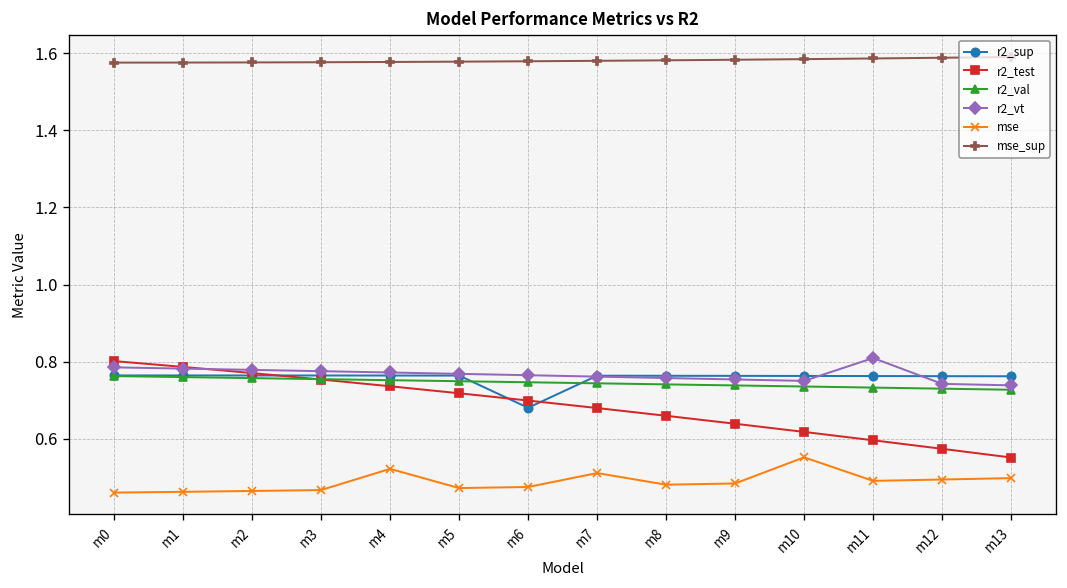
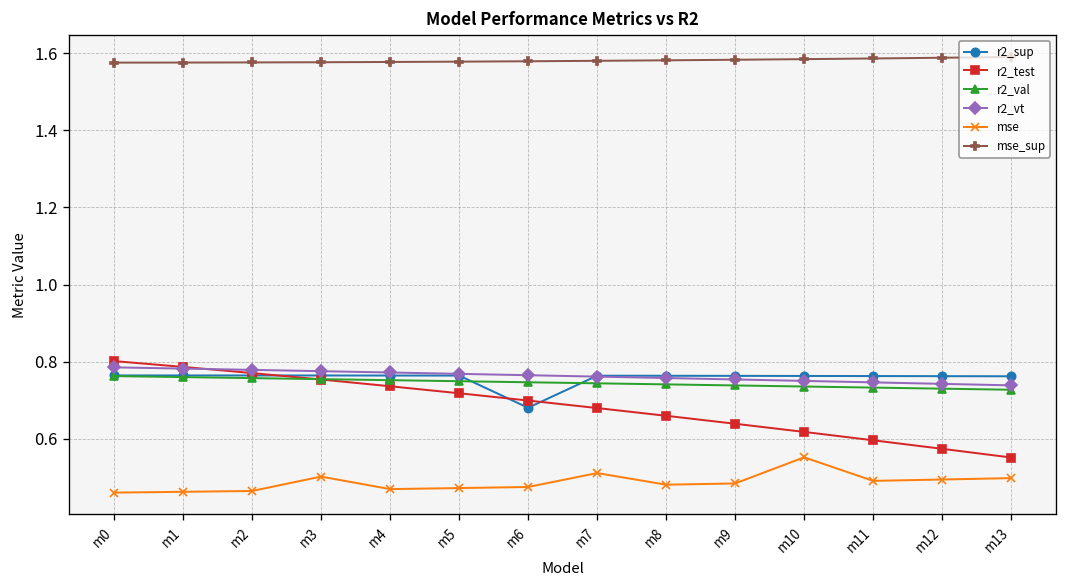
  {
    "r2_sup": {
      "m3": 0.76,
      "m6": 0.68,
      "m9": 0.76,
      "m10": 0.76,
      "m11": 0.76,
      "m12": 0.76,
      "m13": 0.76
    },
    "r2_test": {
      "m0": 0.80,
      "m4": 0.74,
      "m5": 0.72,
      "m6": 0.70,
      "m7": 0.68,
      "m8": 0.66,
      "m9": 0.64,
      "m10": 0.62,
      "m11": 0.60,
      "m12": 0.57,
      "m13": 0.55
    },
    "r2_val": {
      "m4": 0.75,
      "m5": 0.75,
      "m6": 0.75,
      "m7": 0.74,
      "m8": 0.74,
      "m9": 0.74,
      "m10": 0.74,
      "m11": 0.73,
      "m12": 0.73,
      "m13": 0.73
    },
    "r2_vt": {
      "m0": 0.79,
      "m2": 0.78,
      "m3": 0.78,
      "m6": 0.77,
      "m9": 0.75,
      "m10": 0.75,
-     "m11": 0.81,
+     "m11": 0.75,
      "m12": 0.74,
      "m13": 0.74
    },
    "mse": {
      "m0": 0.46,
      "m1": 0.46,
      "m2": 0.47,
-     "m3": 0.47,
-     "m4": 0.52,
+     "m3": 0.50,
+     "m4": 0.47,
      "m5": 0.47,
      "m6": 0.48,
      "m7": 0.51,
      "m8": 0.48,
      "m9": 0.48,
      "m10": 0.55,
      "m11": 0.49,
      "m12": 0.49,
      "m13": 0.50
    },
    "mse_sup": {
      "m0": 1.58,
      "m1": 1.58,
      "m2": 1.58,
      "m3": 1.58,
      "m4": 1.58,
      "m5": 1.58,
      "m6": 1.58,
      "m7": 1.58,
      "m8": 1.58,
      "m9": 1.58,
      "m10": 1.58,
      "m11": 1.59,
      "m12": 1.59
    }
  }
